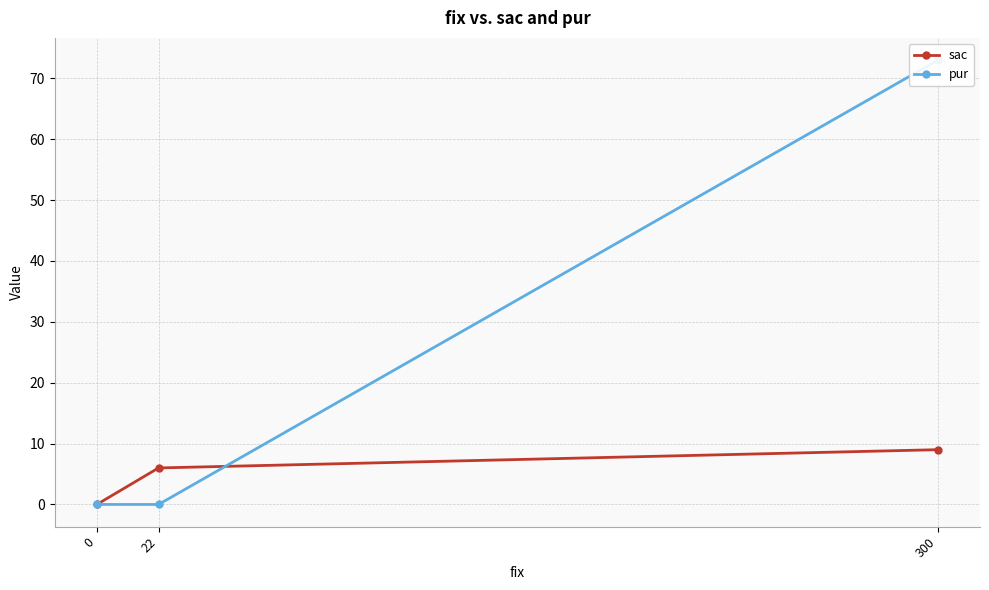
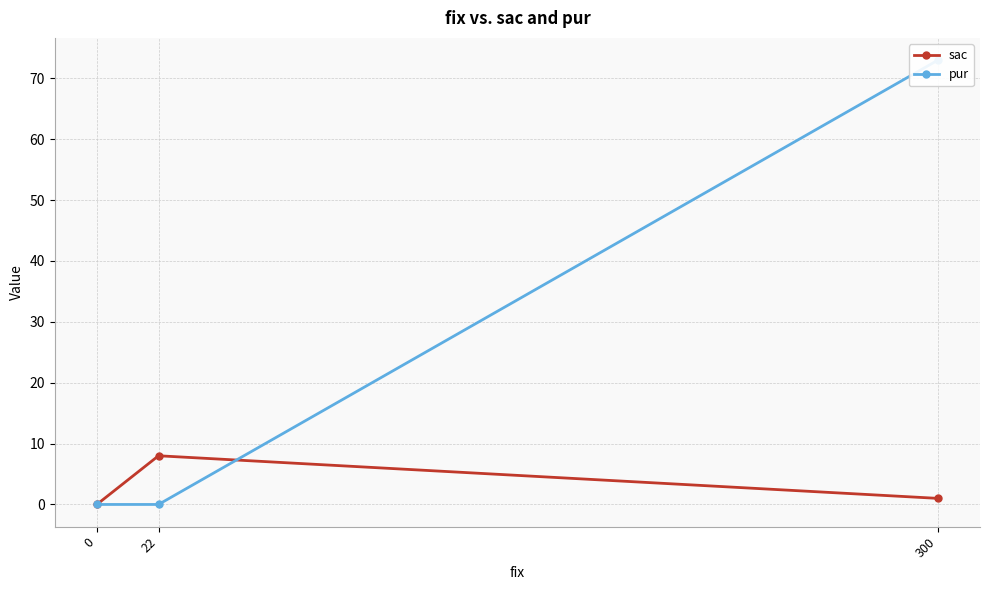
  {
    "sac": {
-     "22": 6,
-     "300": 9
+     "22": 8,
+     "300": 1
    },
    "pur": {
      "22": 0
    }
  }
